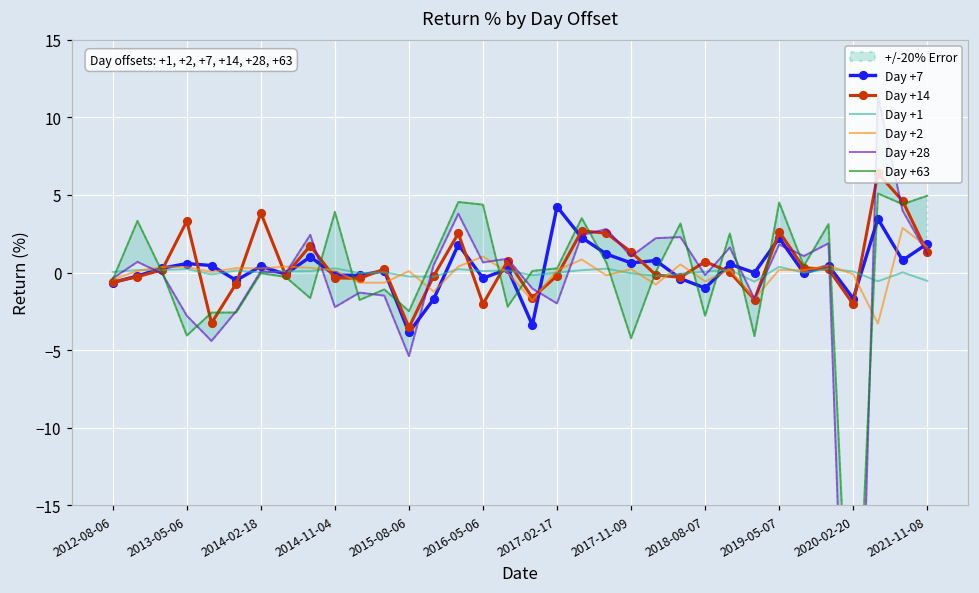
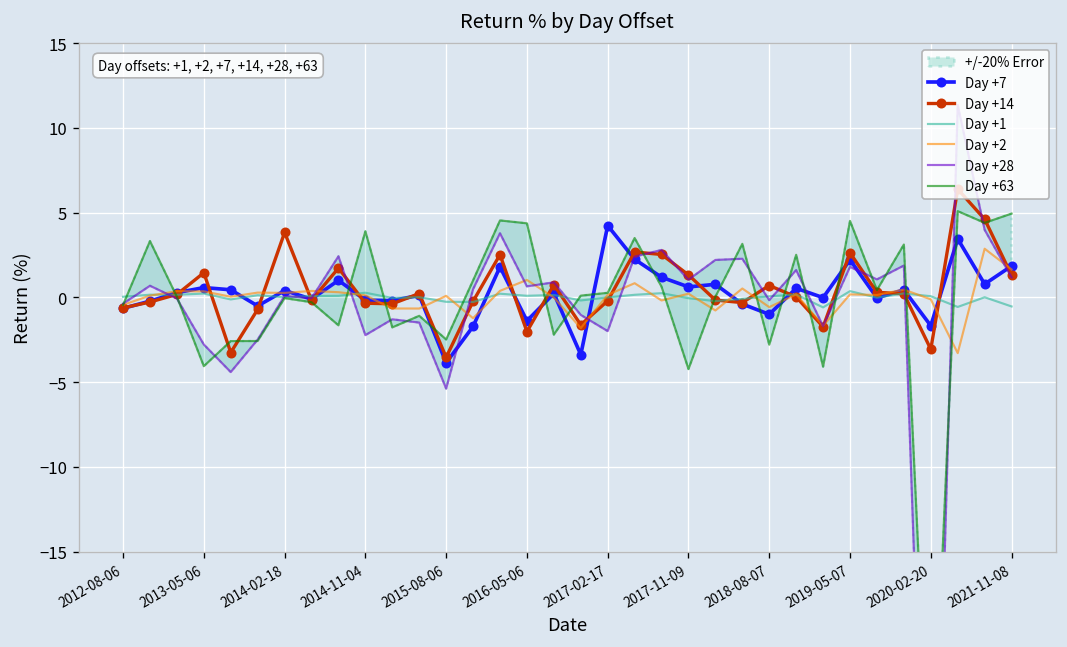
  {
    "Day +7": {
      "2013-05-06": 0.6,
      "2015-08-06": -3.9,
-     "2016-05-06": -0.4,
+     "2016-05-06": -1.4,
      "2017-02-17": 4.2,
      "2017-11-09": 0.6,
      "2018-08-07": -1.0,
      "2019-05-07": 2.2,
      "2020-02-20": -1.7,
      "2021-11-08": 1.9
    },
    "Day +14": {
-     "2013-05-06": 3.3,
+     "2013-05-06": 1.5,
      "2014-02-18": 3.8,
      "2015-08-06": -3.5,
      "2016-05-06": -2.0,
      "2017-02-17": -0.2,
      "2017-11-09": 1.3,
      "2018-08-07": 0.7,
      "2019-05-07": 2.6,
-     "2020-02-20": -2.0
+     "2020-02-20": -3.1
    },
    "Day +2": {
      "2015-08-06": 0.1,
      "2016-05-06": 1.0,
      "2017-11-09": 0.2,
      "2018-08-07": -0.6,
      "2019-05-07": 0.2,
      "2020-02-20": -0.1,
      "2021-11-08": 1.6
    },
    "Day +28": {
      "2014-11-04": -2.2,
      "2015-08-06": -5.4,
      "2016-05-06": 0.7,
      "2017-02-17": -2.0,
      "2019-05-07": 1.8
    },
    "Day +63": {
      "2013-05-06": -4.1,
      "2017-11-09": -4.2,
      "2018-08-07": -2.8
    }
  }
